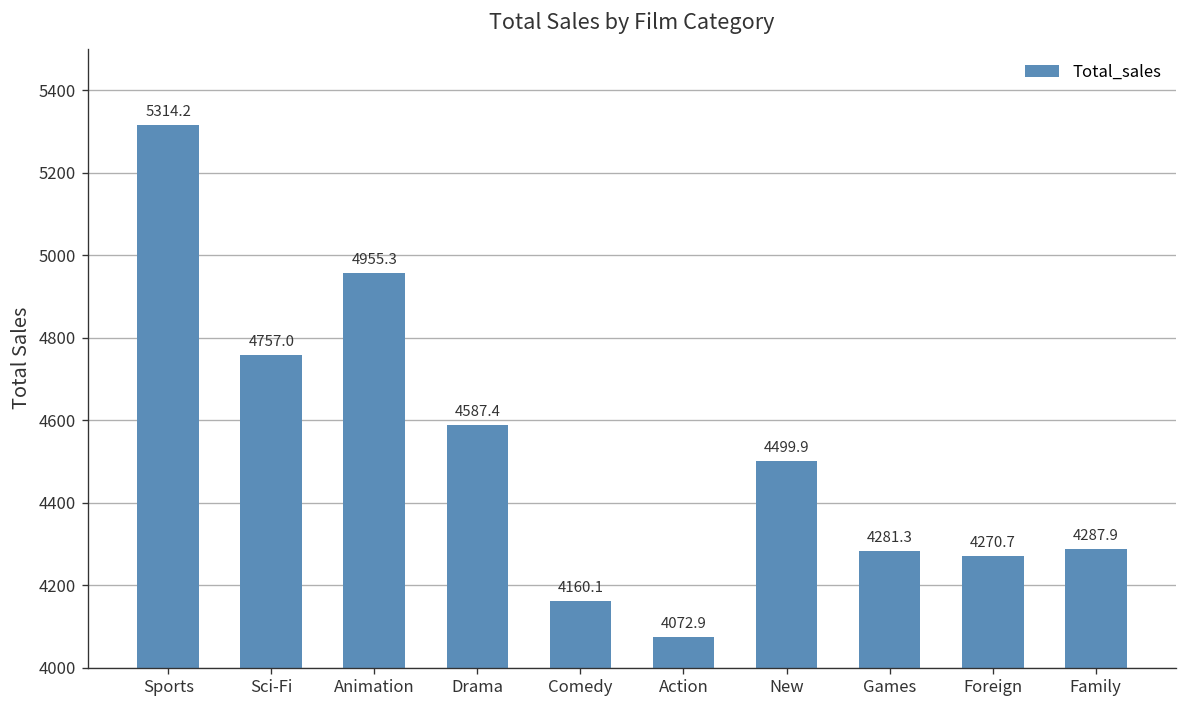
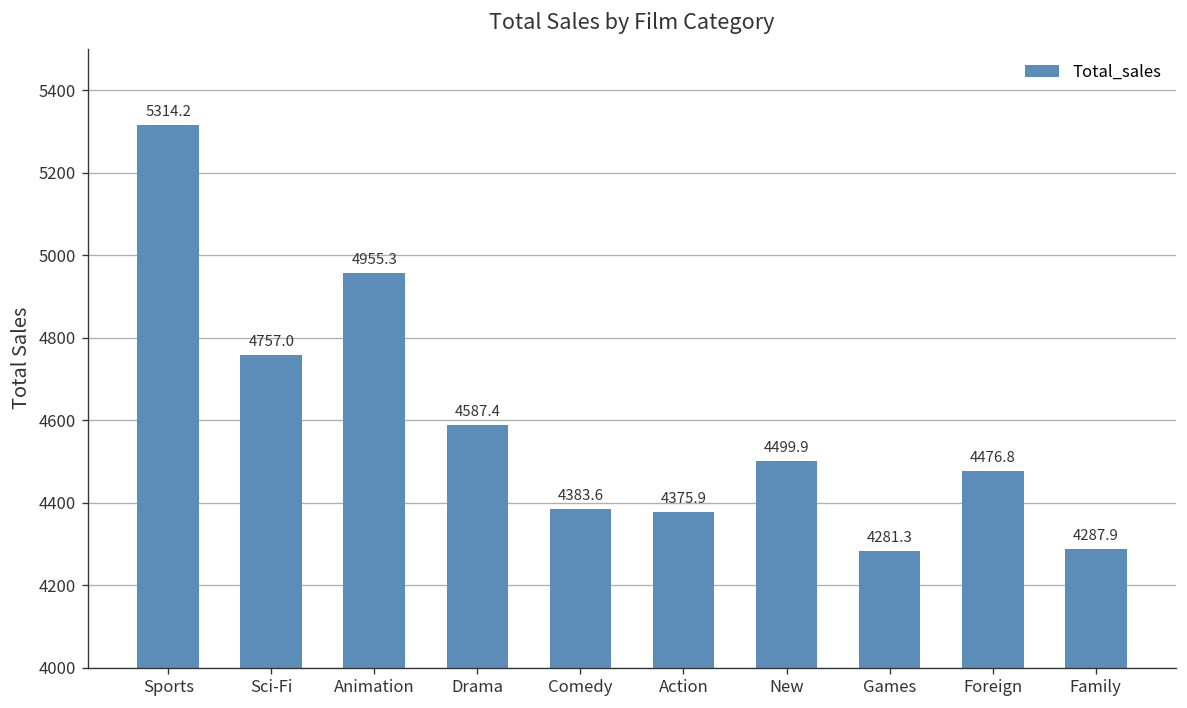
  {
    "Sports": 5314.2,
    "Sci-Fi": 4757.0,
    "Animation": 4955.3,
    "Drama": 4587.4,
-   "Comedy": 4160.1,
-   "Action": 4072.9,
+   "Comedy": 4383.6,
+   "Action": 4375.9,
    "New": 4499.9,
    "Games": 4281.3,
-   "Foreign": 4270.7,
+   "Foreign": 4476.8,
    "Family": 4287.9
  }
